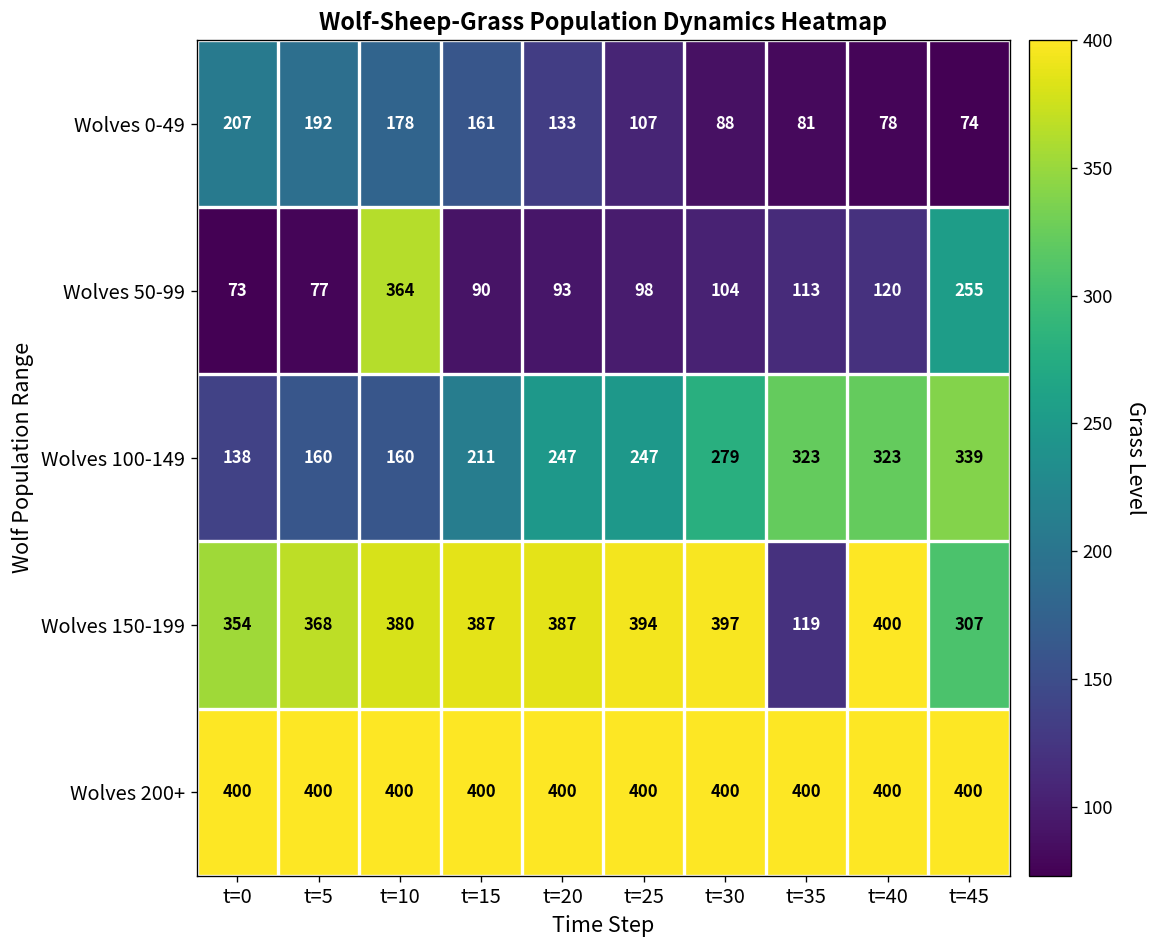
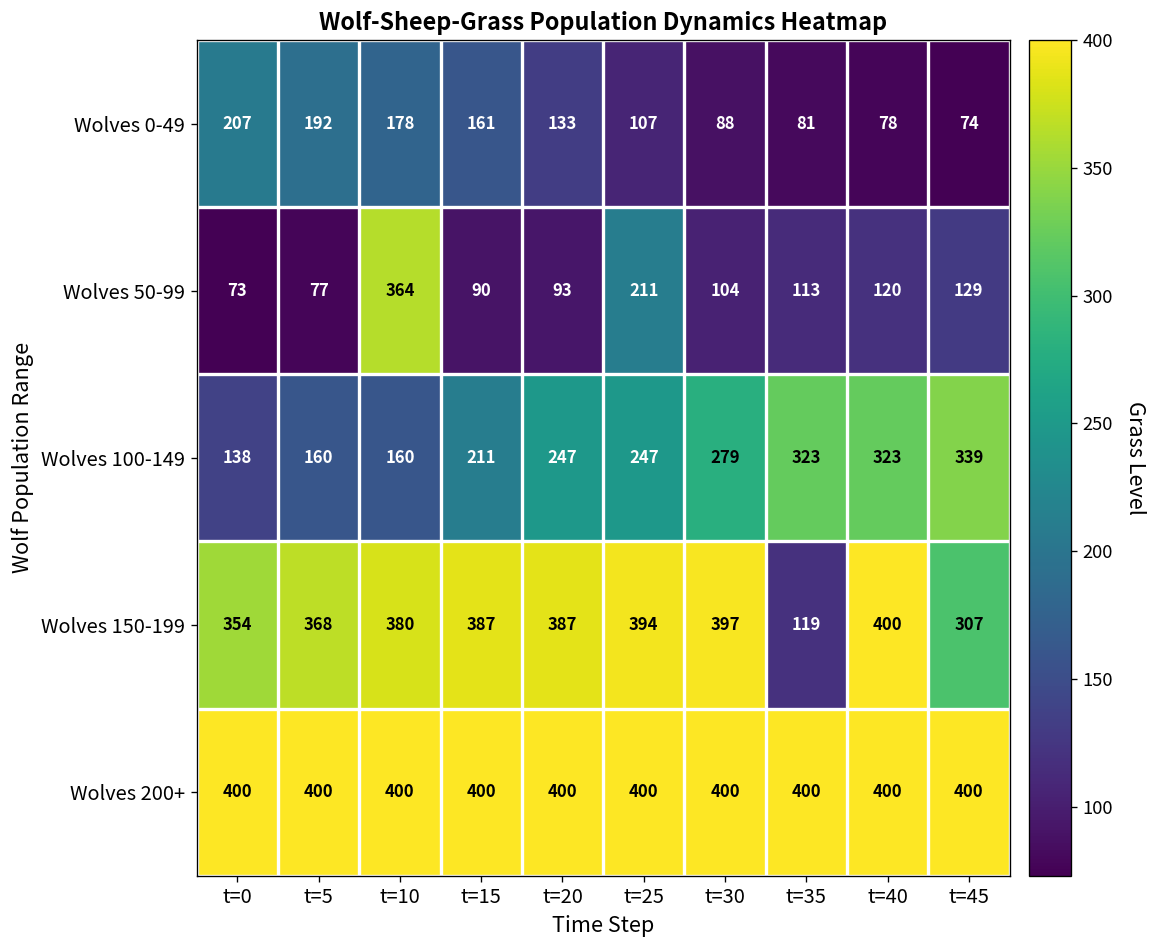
  {
    "Wolves 0-49": {
      "t=0": 207,
      "t=5": 192,
      "t=10": 178,
      "t=15": 161,
      "t=20": 133,
      "t=25": 107,
      "t=30": 88,
      "t=35": 81,
      "t=40": 78,
      "t=45": 74
    },
    "Wolves 50-99": {
      "t=0": 73,
      "t=5": 77,
      "t=10": 364,
      "t=15": 90,
      "t=20": 93,
-     "t=25": 98,
+     "t=25": 211,
      "t=30": 104,
      "t=35": 113,
      "t=40": 120,
-     "t=45": 255
+     "t=45": 129
    },
    "Wolves 100-149": {
      "t=0": 138,
      "t=5": 160,
      "t=10": 160,
      "t=15": 211,
      "t=20": 247,
      "t=25": 247,
      "t=30": 279,
      "t=35": 323,
      "t=40": 323,
      "t=45": 339
    },
    "Wolves 150-199": {
      "t=0": 354,
      "t=5": 368,
      "t=10": 380,
      "t=15": 387,
      "t=20": 387,
      "t=25": 394,
      "t=30": 397,
      "t=35": 119,
      "t=40": 400,
      "t=45": 307
    },
    "Wolves 200+": {
      "t=0": 400,
      "t=5": 400,
      "t=10": 400,
      "t=15": 400,
      "t=20": 400,
      "t=25": 400,
      "t=30": 400,
      "t=35": 400,
      "t=40": 400,
      "t=45": 400
    }
  }
